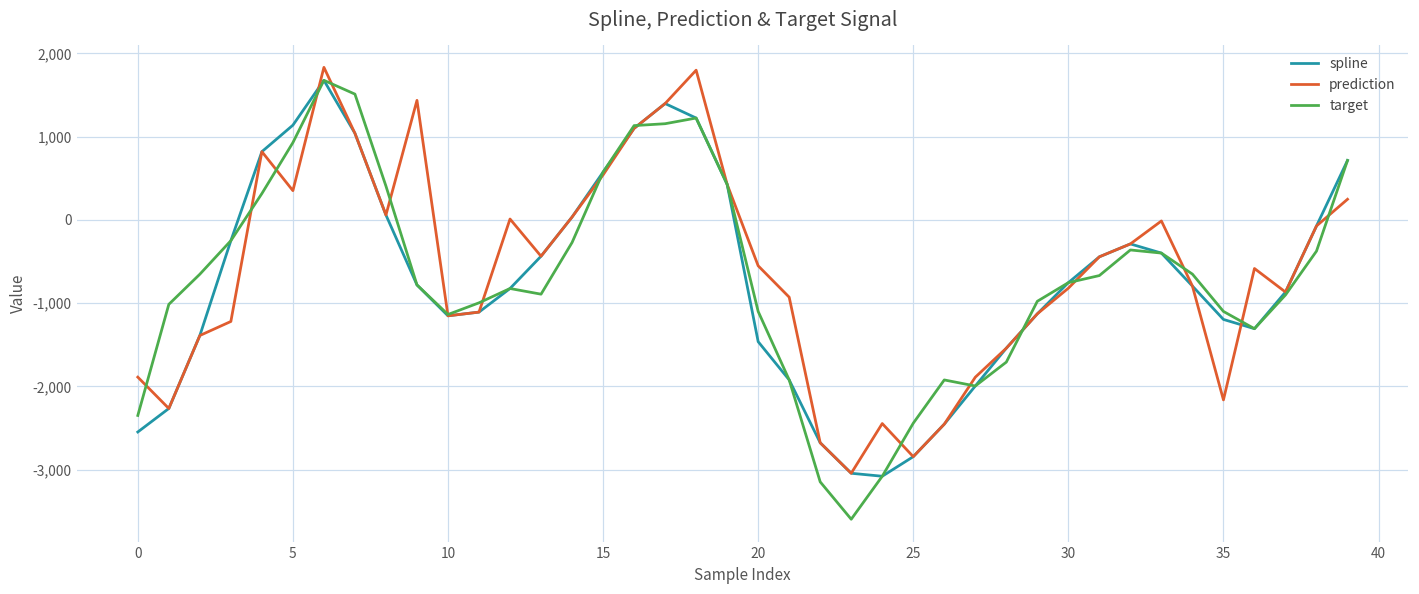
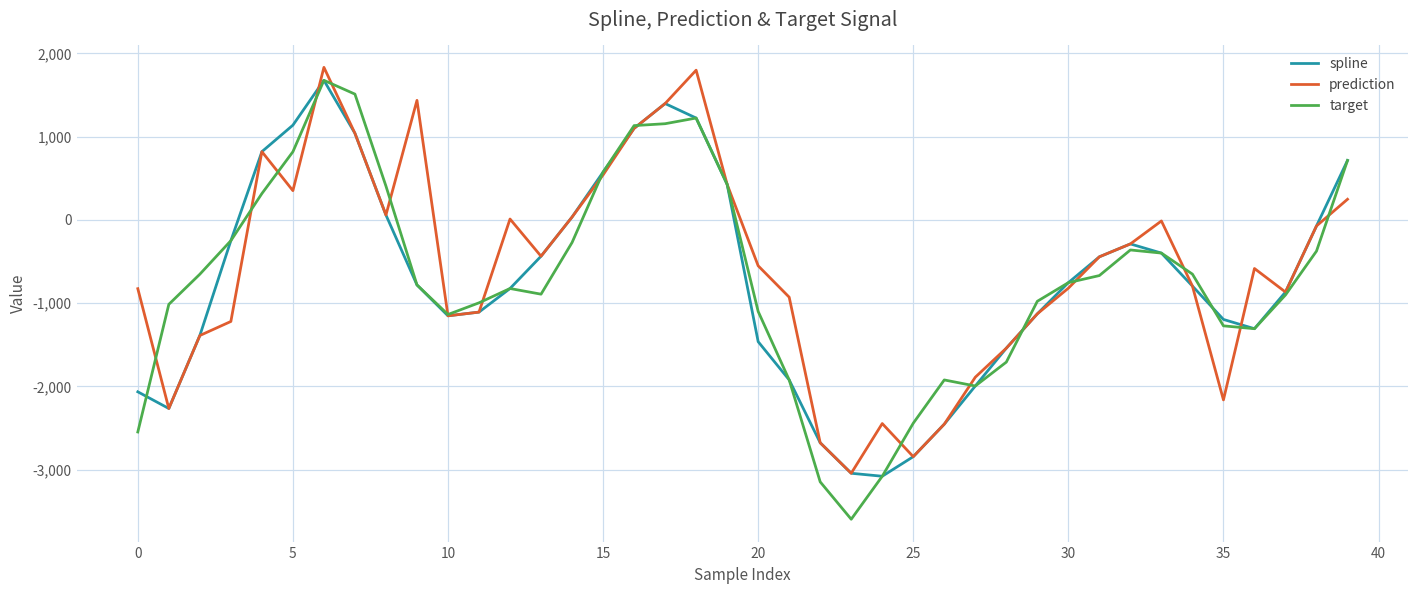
  {
    "spline": {
-     "0": "-2,500",
+     "0": "-2,100",
      "5": "1,100",
      "20": "-1,500",
      "35": "-1,200"
    },
    "prediction": {
-     "0": "-1,900",
+     "0": "-800",
      "5": "400",
      "20": "-600",
      "30": "-800",
      "35": "-2,200"
    },
    "target": {
-     "0": "-2,300",
-     "5": "900",
+     "0": "-2,500",
+     "5": "800",
      "20": "-1,100",
      "25": "-2,400",
-     "35": "-1,100"
+     "35": "-1,300"
    }
  }
